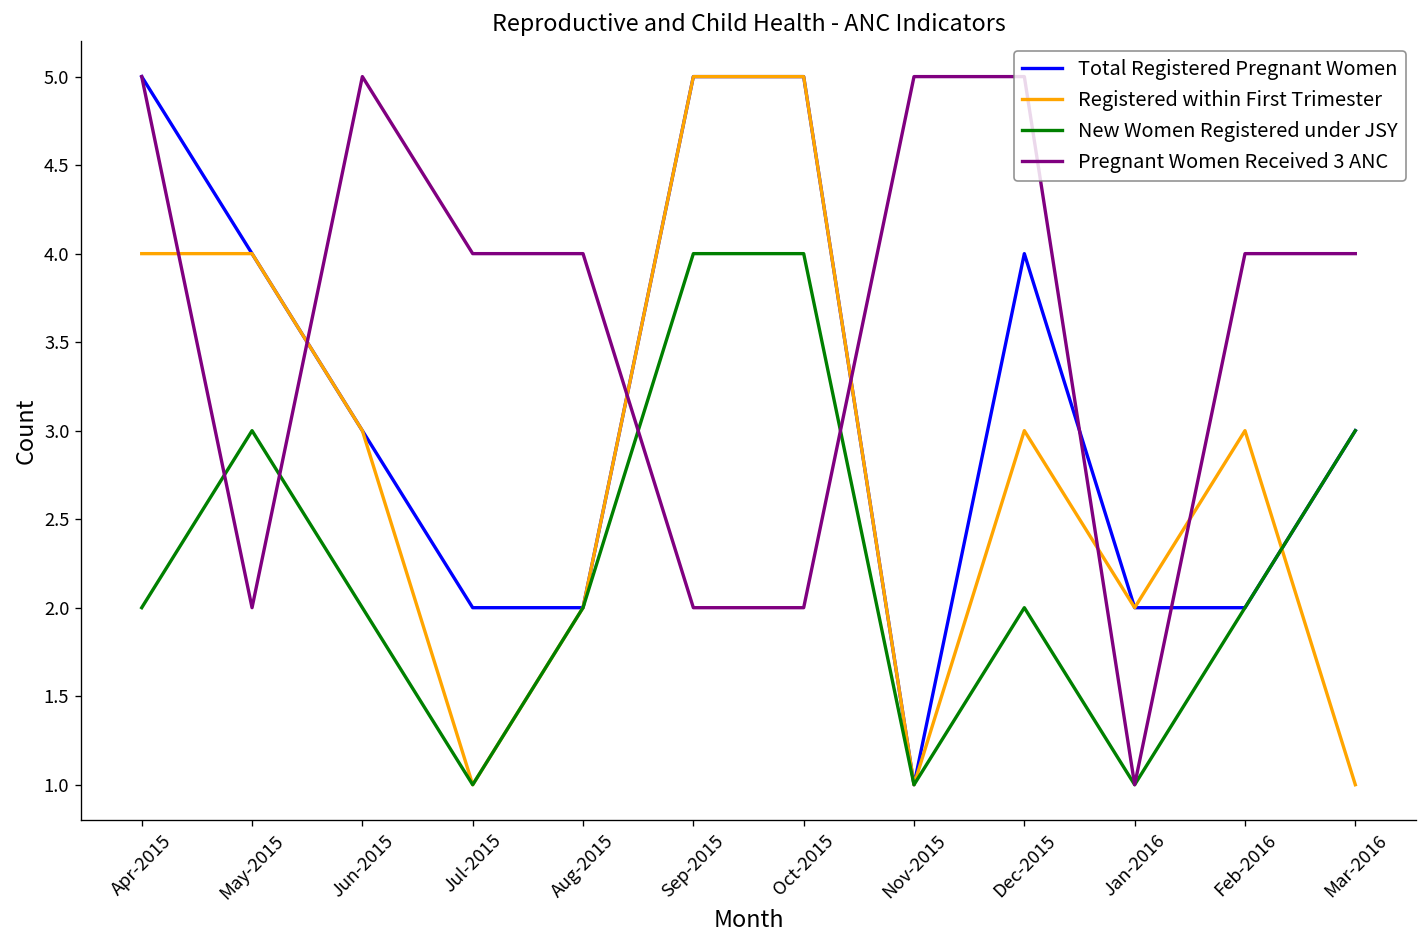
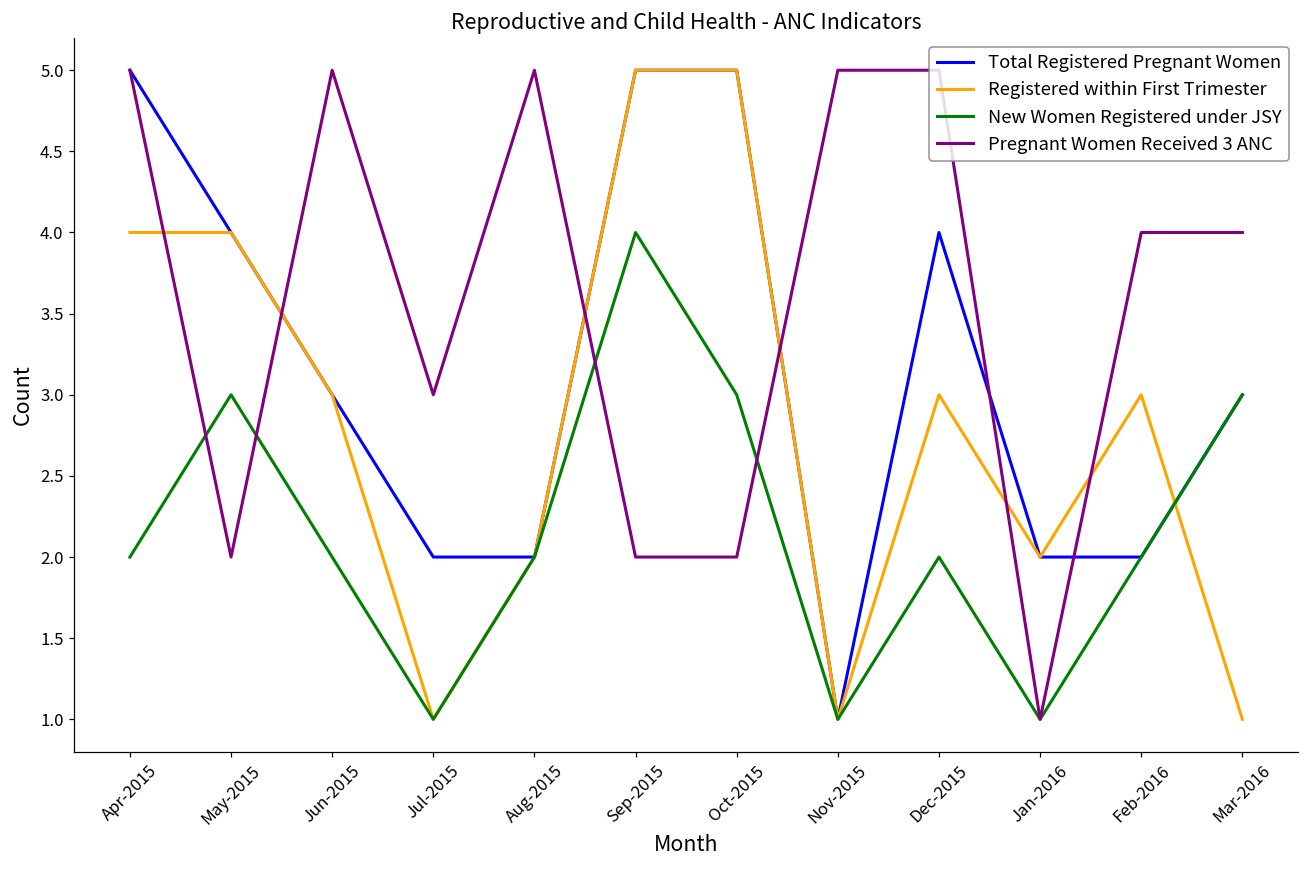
  {
    "Total Registered Pregnant Women": {
      "Jul-2015": 2,
      "Dec-2015": 4
    },
    "Registered within First Trimester": {
      "Apr-2015": 4,
      "Dec-2015": 3,
      "Feb-2016": 3,
      "Mar-2016": 1
    },
    "New Women Registered under JSY": {
      "Apr-2015": 2,
      "May-2015": 3,
      "Jun-2015": 2,
      "Sep-2015": 4,
-     "Oct-2015": 4,
+     "Oct-2015": 3,
      "Dec-2015": 2
    },
    "Pregnant Women Received 3 ANC": {
      "May-2015": 2,
      "Jun-2015": 5,
-     "Jul-2015": 4,
-     "Aug-2015": 4,
+     "Jul-2015": 3,
+     "Aug-2015": 5,
      "Sep-2015": 2,
      "Oct-2015": 2,
      "Nov-2015": 5,
      "Feb-2016": 4,
      "Mar-2016": 4
    }
  }
